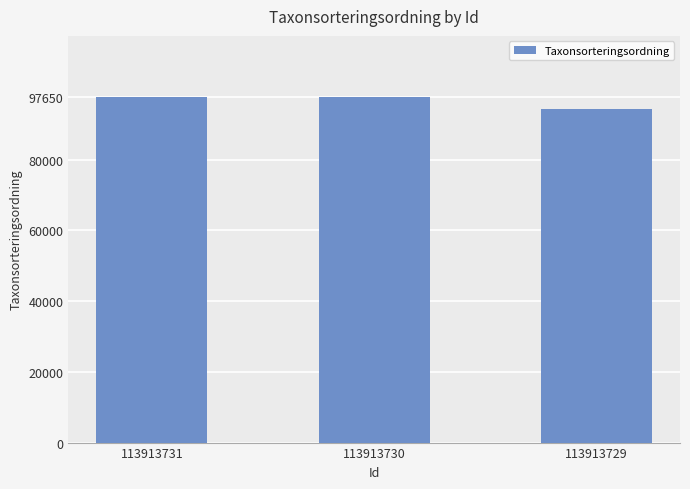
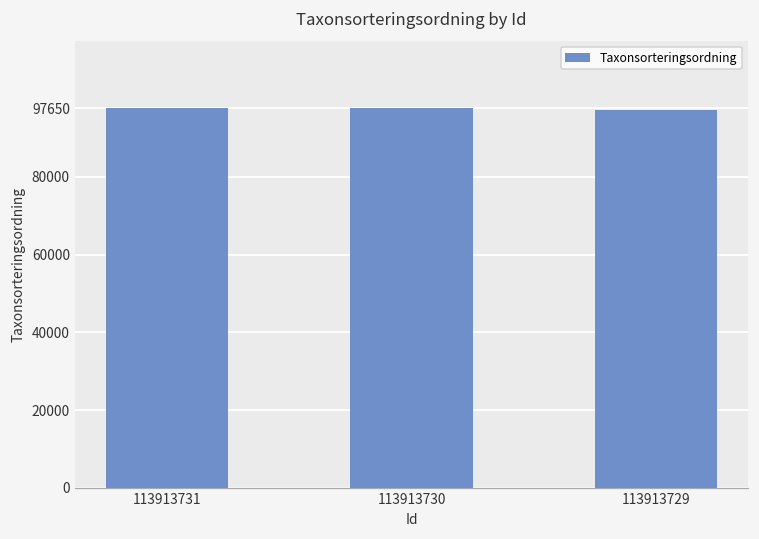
  {
    "113913731": 98000,
    "113913730": 98000,
-   "113913729": 94000
+   "113913729": 97000
  }
